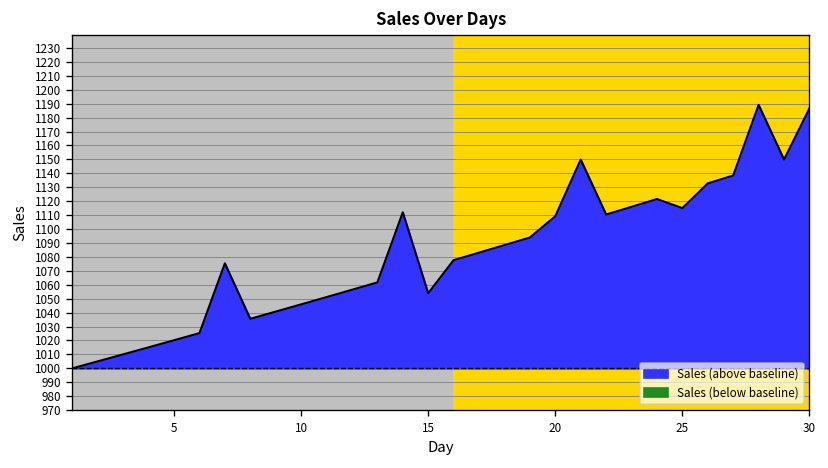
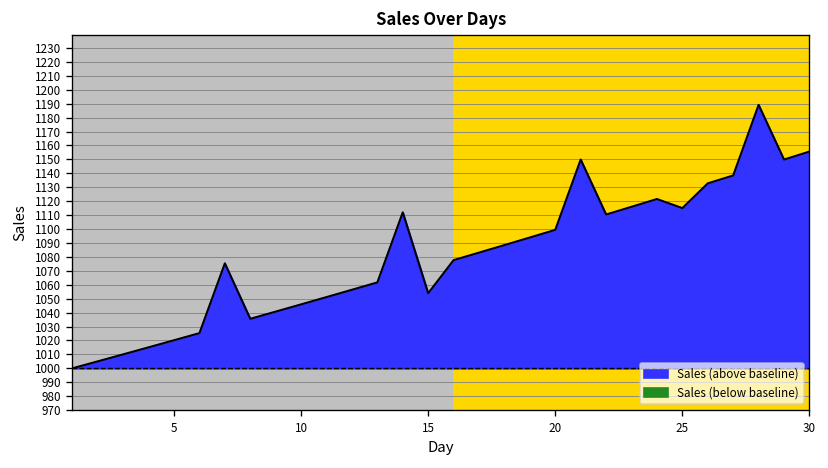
  {
    "5": 1020,
    "10": 1046,
    "15": 1054,
-   "20": 1109,
+   "20": 1099,
    "25": 1115,
-   "30": 1187
+   "30": 1156
  }
